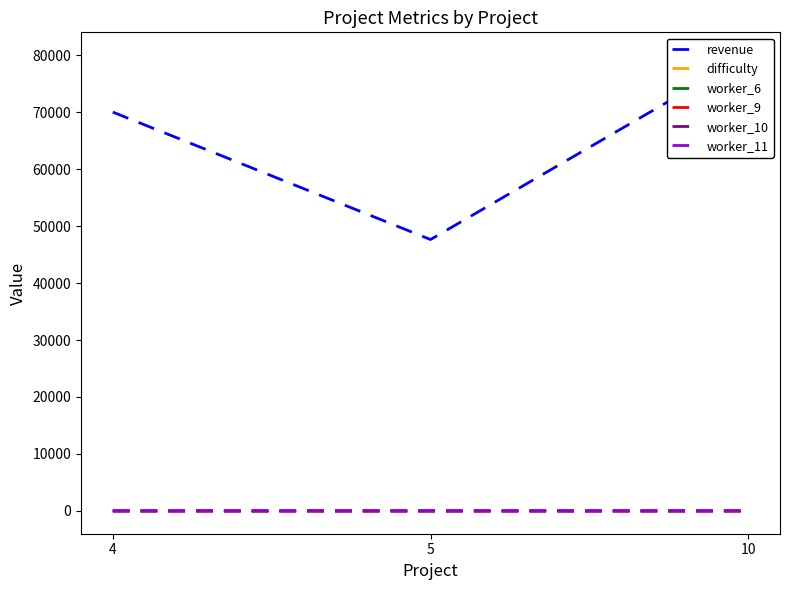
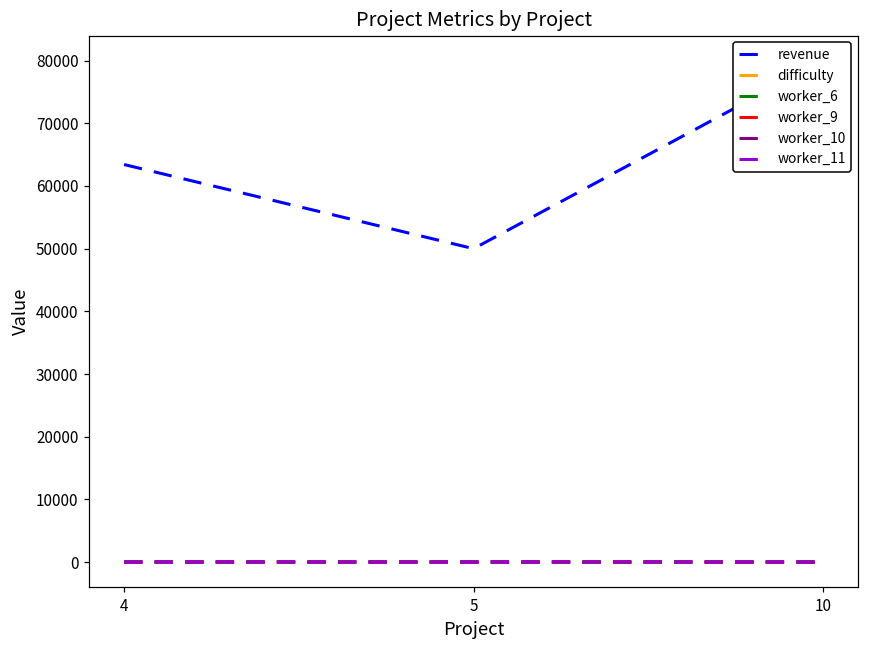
  {
    "revenue": {
-     "4": 70000,
-     "5": 48000
+     "4": 63000,
+     "5": 50000
    },
    "worker_11": {
      "4": 0,
      "5": 0,
      "10": 0
    }
  }
